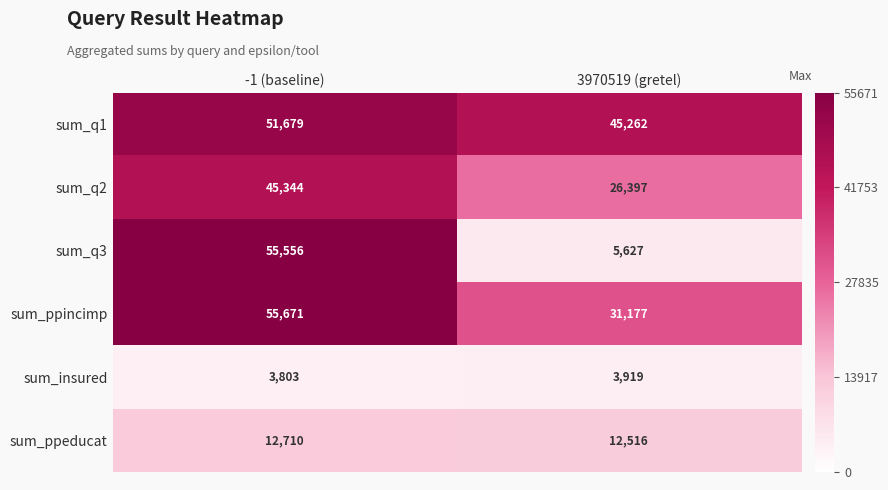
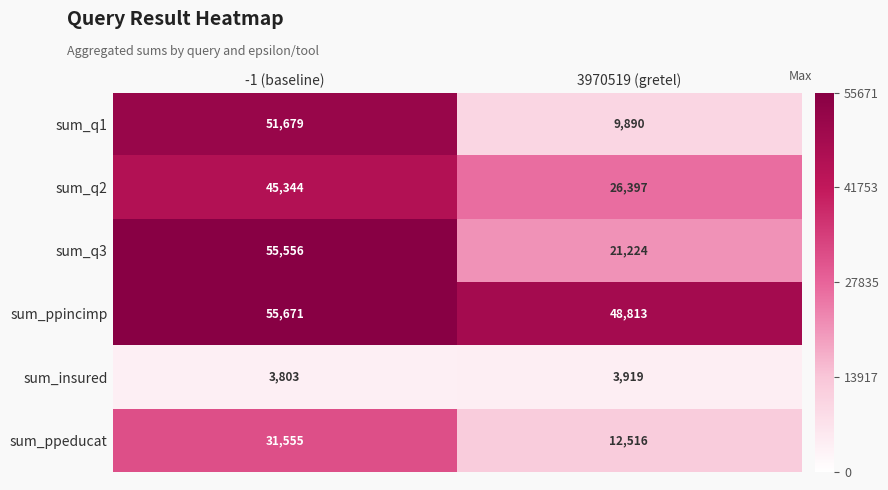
  {
    "sum_q1": {
      "-1 (baseline)": "51,679",
-     "3970519 (gretel)": "45,262"
+     "3970519 (gretel)": "9,890"
    },
    "sum_q2": {
      "-1 (baseline)": "45,344",
      "3970519 (gretel)": "26,397"
    },
    "sum_q3": {
      "-1 (baseline)": "55,556",
-     "3970519 (gretel)": "5,627"
+     "3970519 (gretel)": "21,224"
    },
    "sum_ppincimp": {
      "-1 (baseline)": "55,671",
-     "3970519 (gretel)": "31,177"
+     "3970519 (gretel)": "48,813"
    },
    "sum_insured": {
      "-1 (baseline)": "3,803",
      "3970519 (gretel)": "3,919"
    },
    "sum_ppeducat": {
-     "-1 (baseline)": "12,710",
+     "-1 (baseline)": "31,555",
      "3970519 (gretel)": "12,516"
    }
  }
